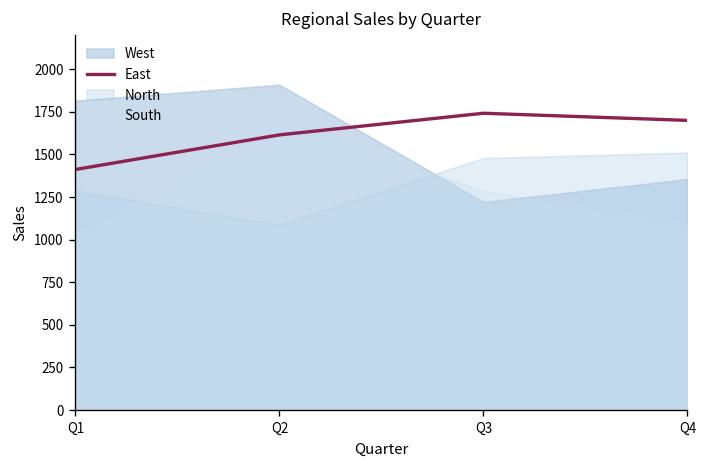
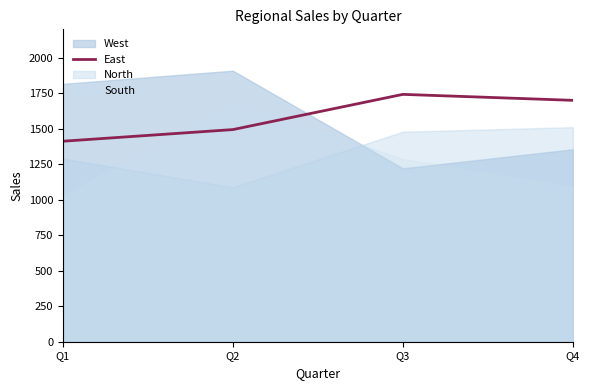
  {
    "East": {
      "Q1": 1410,
-     "Q2": 1620,
+     "Q2": 1490,
      "Q3": 1740,
      "Q4": 1700
    }
  }
